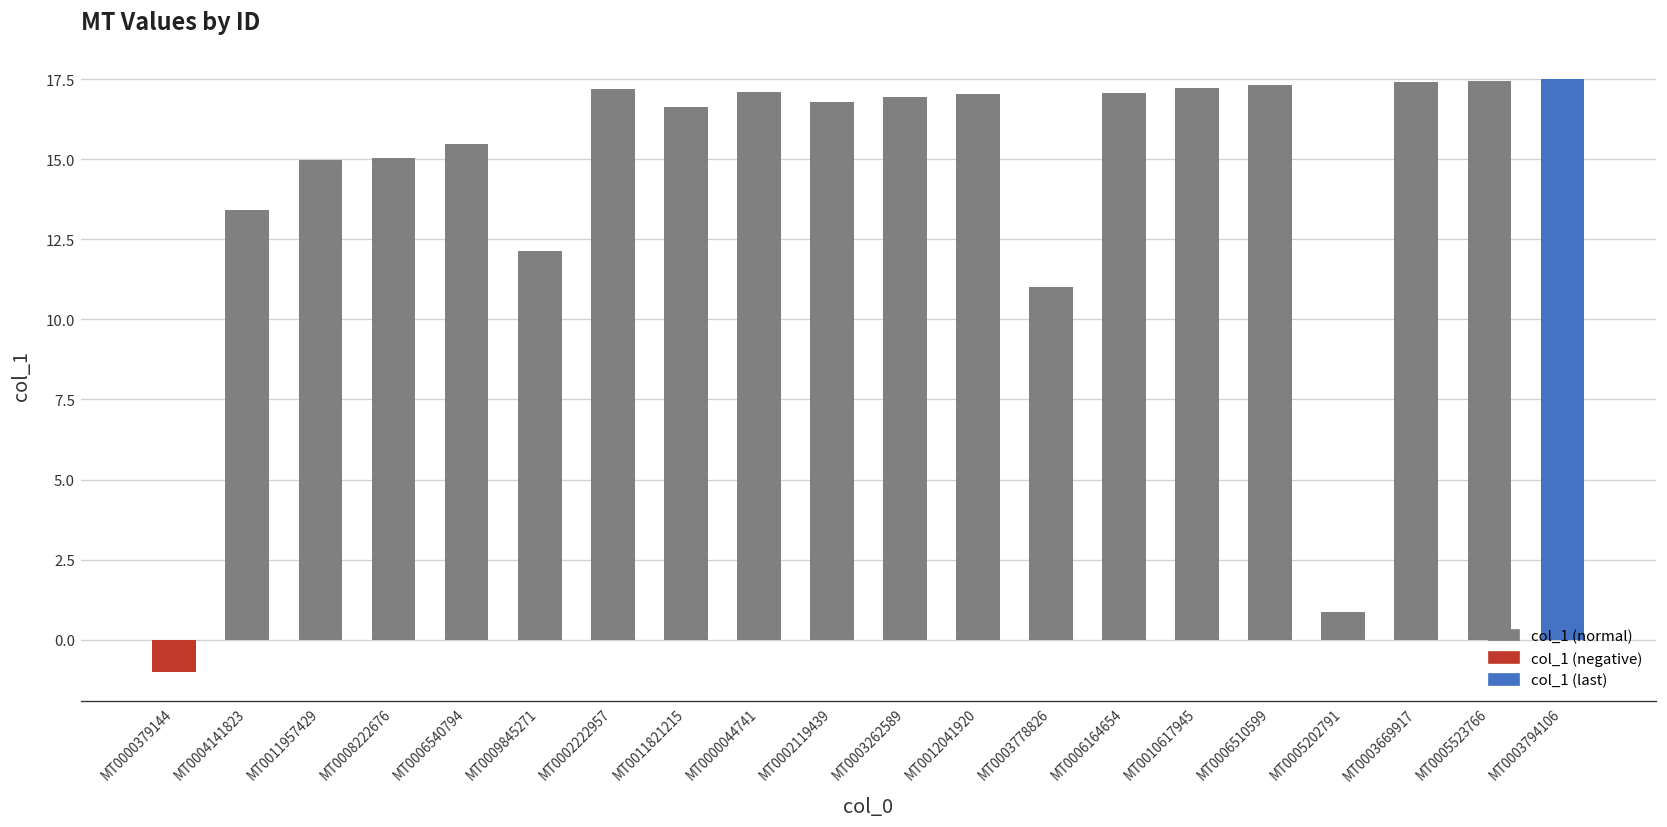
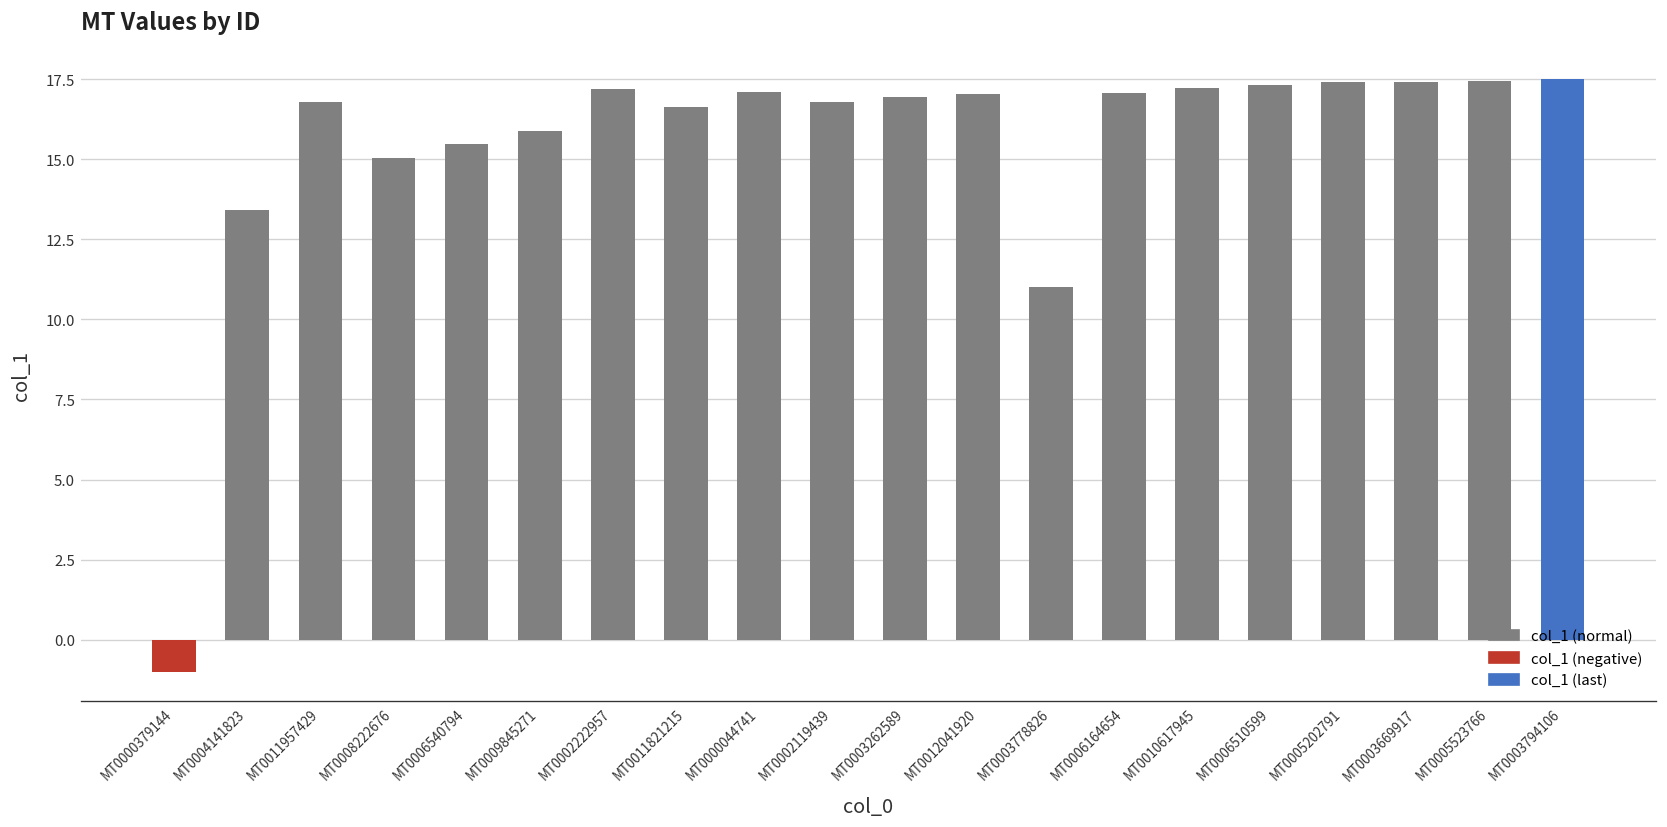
  {
    "MT0000379144": -1.0,
    "MT0004141823": 13.4,
-   "MT0011957429": 15.0,
+   "MT0011957429": 16.8,
    "MT0008222676": 15.0,
    "MT0006540794": 15.5,
-   "MT0009845271": 12.1,
+   "MT0009845271": 15.9,
    "MT0002222957": 17.2,
    "MT0011821215": 16.6,
    "MT0000044741": 17.1,
    "MT0002119439": 16.8,
    "MT0003262589": 17.0,
    "MT0012041920": 17.0,
    "MT0003778826": 11.0,
    "MT0006164654": 17.1,
    "MT0010617945": 17.2,
    "MT0006510599": 17.3,
-   "MT0005202791": 0.9,
+   "MT0005202791": 17.4,
    "MT0003669917": 17.4,
    "MT0005523766": 17.4,
    "MT0003794106": 17.5
  }
